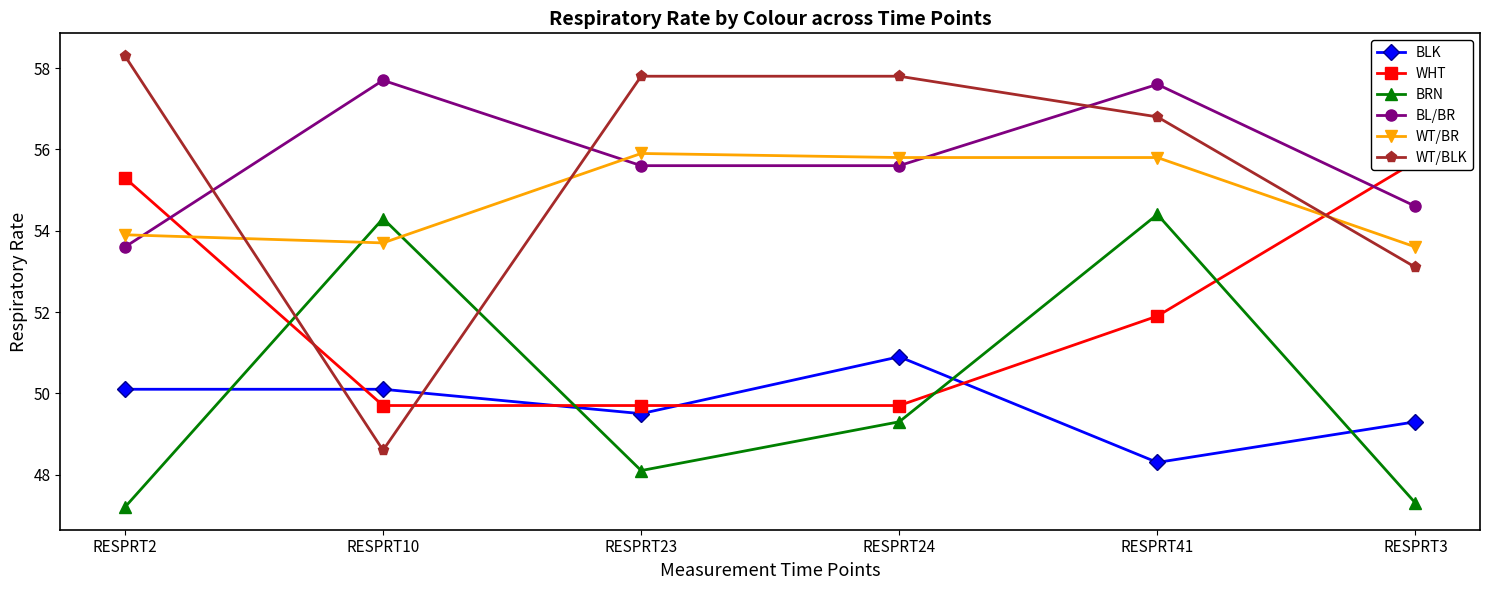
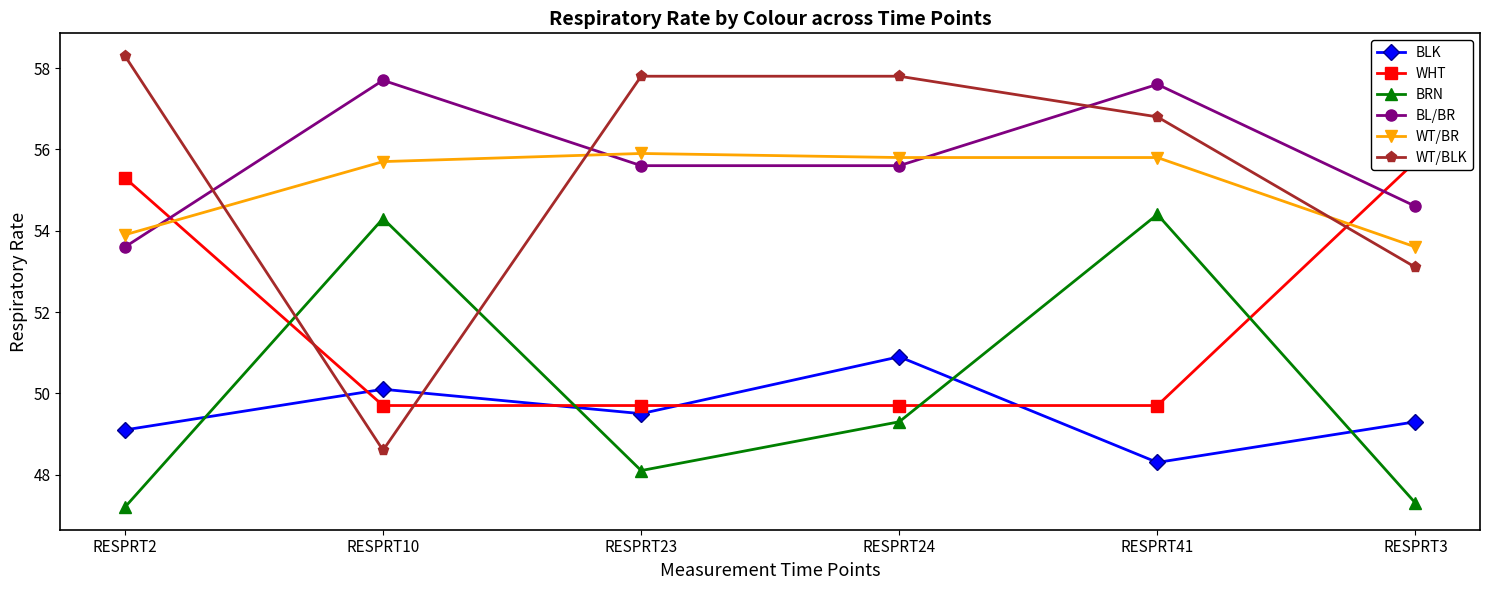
  {
    "BLK": {
-     "RESPRT2": 50.1,
+     "RESPRT2": 49.1,
      "RESPRT10": 50.1,
      "RESPRT23": 49.5,
      "RESPRT24": 50.9,
      "RESPRT41": 48.3,
      "RESPRT3": 49.3
    },
    "WHT": {
      "RESPRT2": 55.3,
      "RESPRT10": 49.7,
      "RESPRT23": 49.7,
      "RESPRT24": 49.7,
-     "RESPRT41": 51.9
+     "RESPRT41": 49.7
    },
    "BRN": {
      "RESPRT2": 47.2,
      "RESPRT10": 54.3,
      "RESPRT23": 48.1,
      "RESPRT24": 49.3,
      "RESPRT41": 54.4,
      "RESPRT3": 47.3
    },
    "BL/BR": {
      "RESPRT2": 53.6,
      "RESPRT10": 57.7,
      "RESPRT23": 55.6,
      "RESPRT24": 55.6,
      "RESPRT41": 57.6,
      "RESPRT3": 54.6
    },
    "WT/BR": {
      "RESPRT2": 53.9,
-     "RESPRT10": 53.7,
+     "RESPRT10": 55.7,
      "RESPRT23": 55.9,
      "RESPRT24": 55.8,
      "RESPRT41": 55.8,
      "RESPRT3": 53.6
    },
    "WT/BLK": {
      "RESPRT2": 58.3,
      "RESPRT10": 48.6,
      "RESPRT23": 57.8,
      "RESPRT24": 57.8,
      "RESPRT41": 56.8,
      "RESPRT3": 53.1
    }
  }
